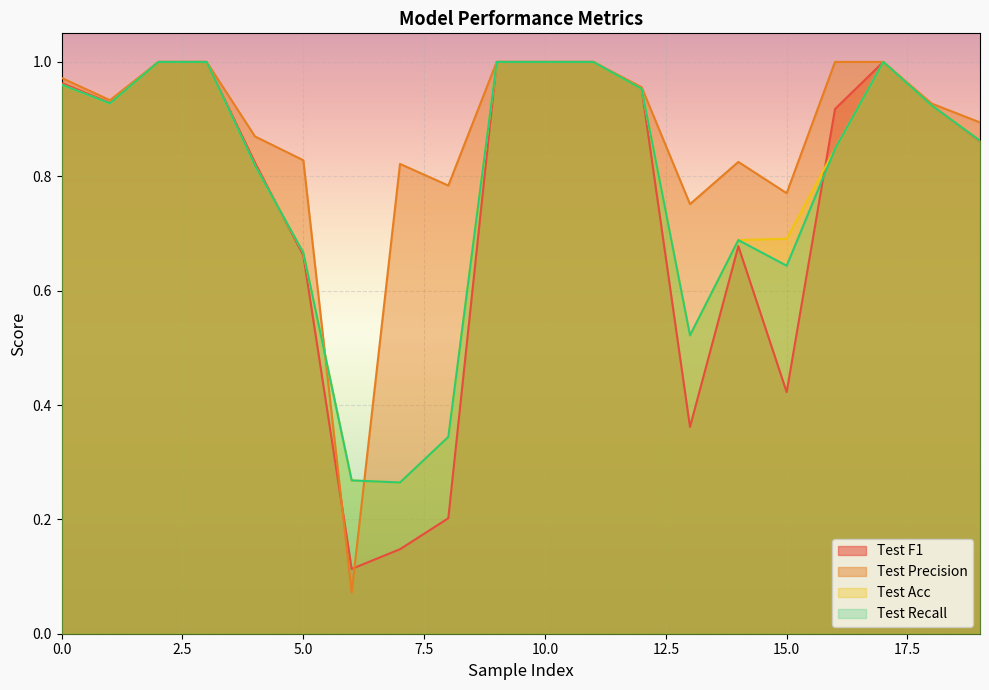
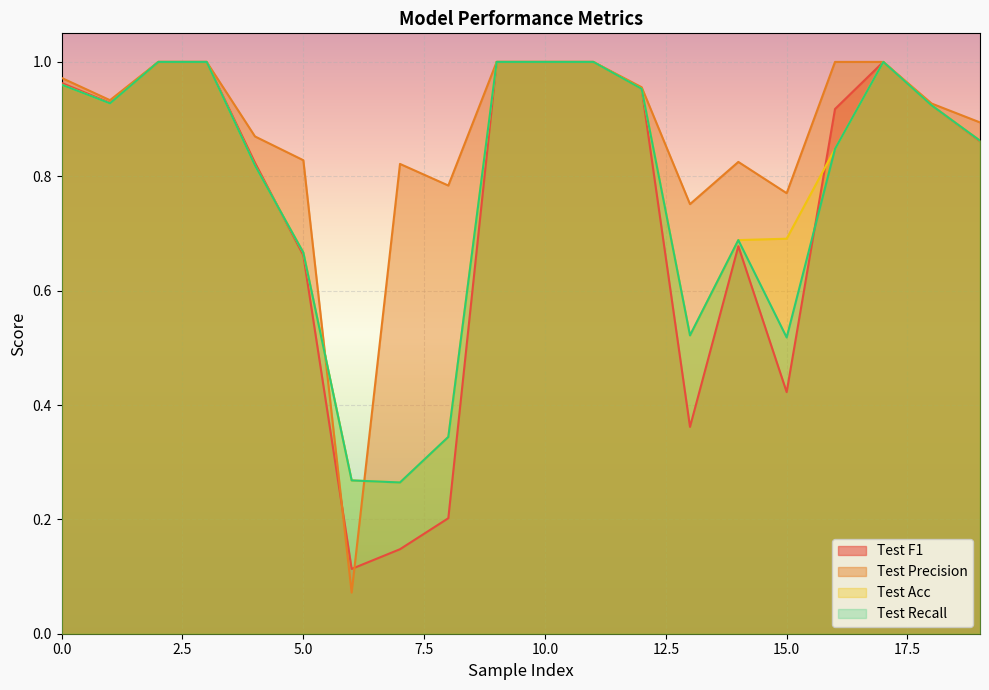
  {
    "Test Recall": {
-     "15.0": 0.64
+     "15.0": 0.52
    }
  }
